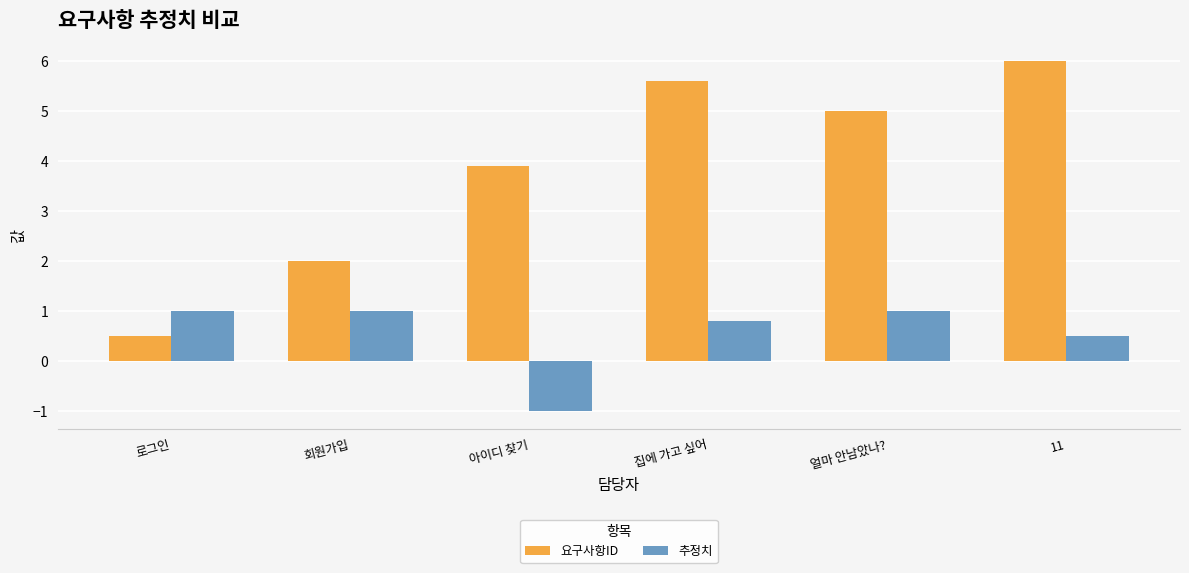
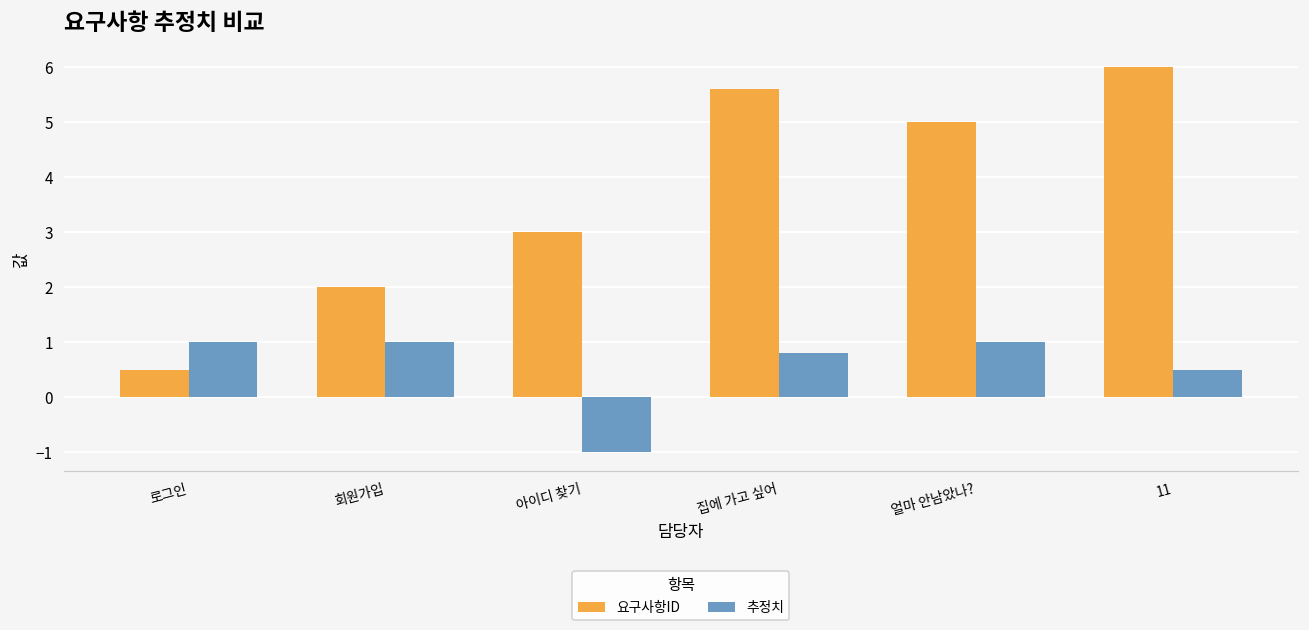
  {
    "요구사항ID": {
      "로그인": 0.5,
      "회원가입": 2.0,
-     "아이디 찾기": 3.9,
+     "아이디 찾기": 3.0,
      "집에 가고 싶어": 5.6,
      "얼마 안남았나?": 5.0,
      "11": 6.0
    },
    "추정치": {
      "로그인": 1.0,
      "회원가입": 1.0,
      "아이디 찾기": -1.0,
      "집에 가고 싶어": 0.8,
      "얼마 안남았나?": 1.0,
      "11": 0.5
    }
  }
